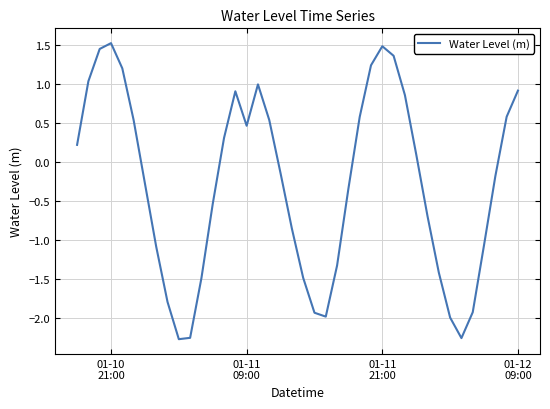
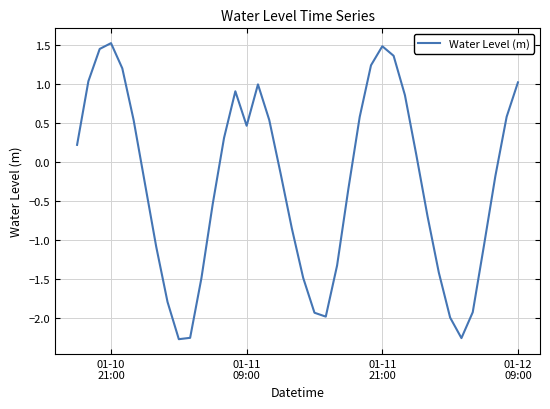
  {
    "01-10 21:00": 1.5,
    "01-11 09:00": 0.5,
    "01-11 21:00": 1.5,
-   "01-12 09:00": 0.9
+   "01-12 09:00": 1.0
  }
